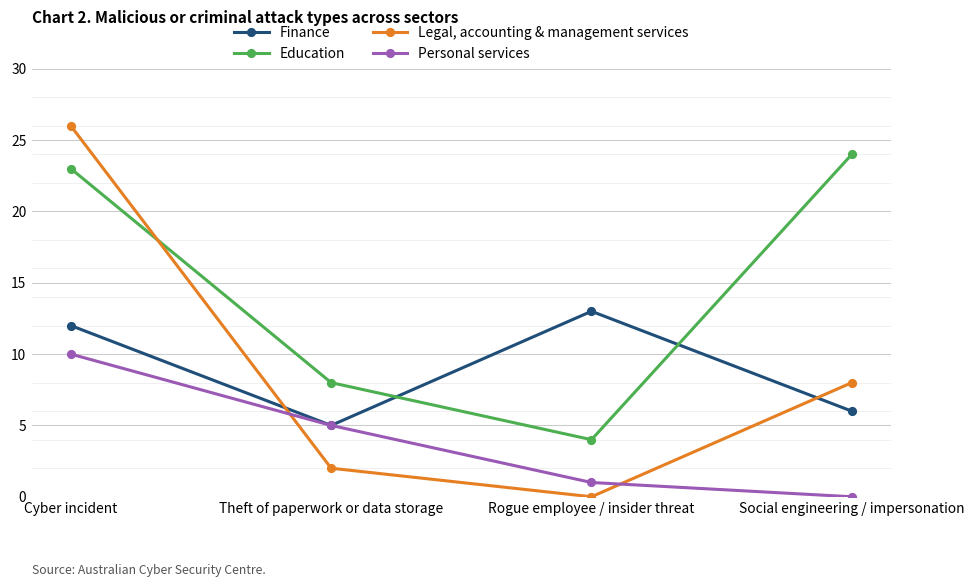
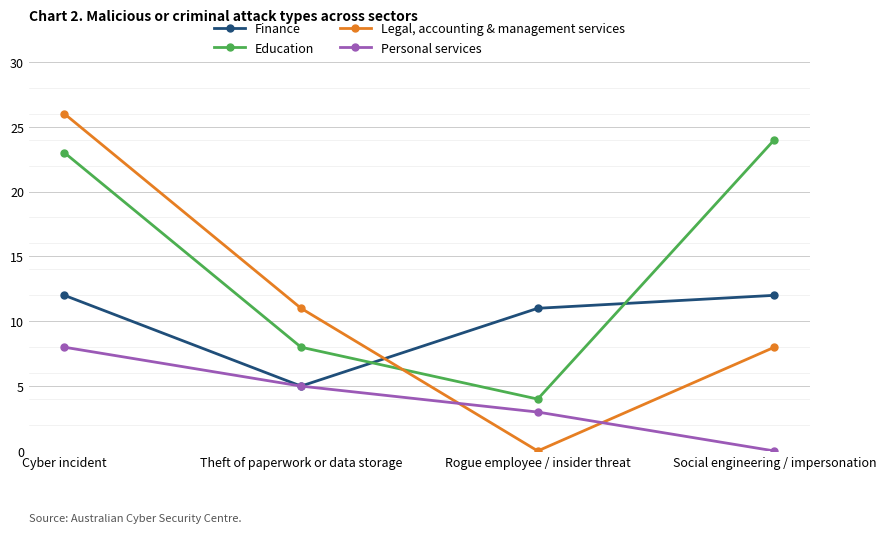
  {
    "Finance": {
      "Cyber incident": 12,
-     "Rogue employee / insider threat": 13,
-     "Social engineering / impersonation": 6
+     "Rogue employee / insider threat": 11,
+     "Social engineering / impersonation": 12
    },
    "Education": {
      "Cyber incident": 23,
      "Theft of paperwork or data storage": 8,
      "Rogue employee / insider threat": 4,
      "Social engineering / impersonation": 24
    },
    "Legal, accounting & management services": {
      "Cyber incident": 26,
-     "Theft of paperwork or data storage": 2,
+     "Theft of paperwork or data storage": 11,
      "Rogue employee / insider threat": 0,
      "Social engineering / impersonation": 8
    },
    "Personal services": {
-     "Cyber incident": 10,
-     "Rogue employee / insider threat": 1,
+     "Cyber incident": 8,
+     "Rogue employee / insider threat": 3,
      "Social engineering / impersonation": 0
    }
  }
